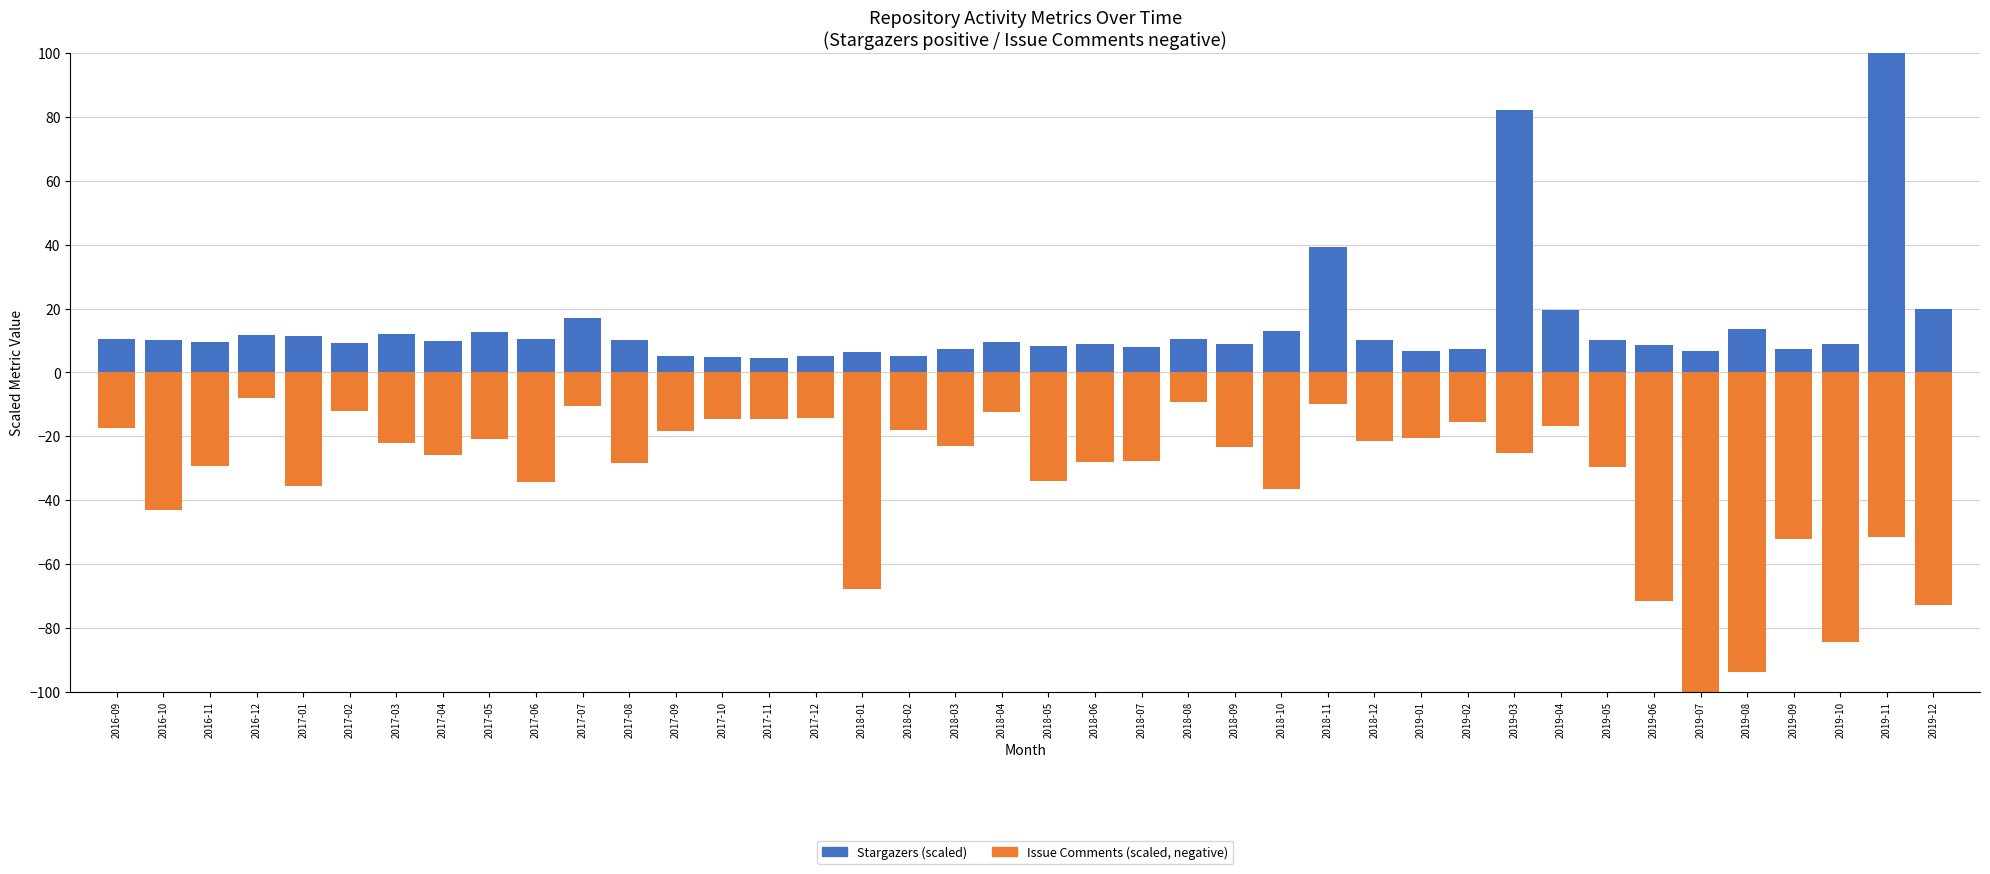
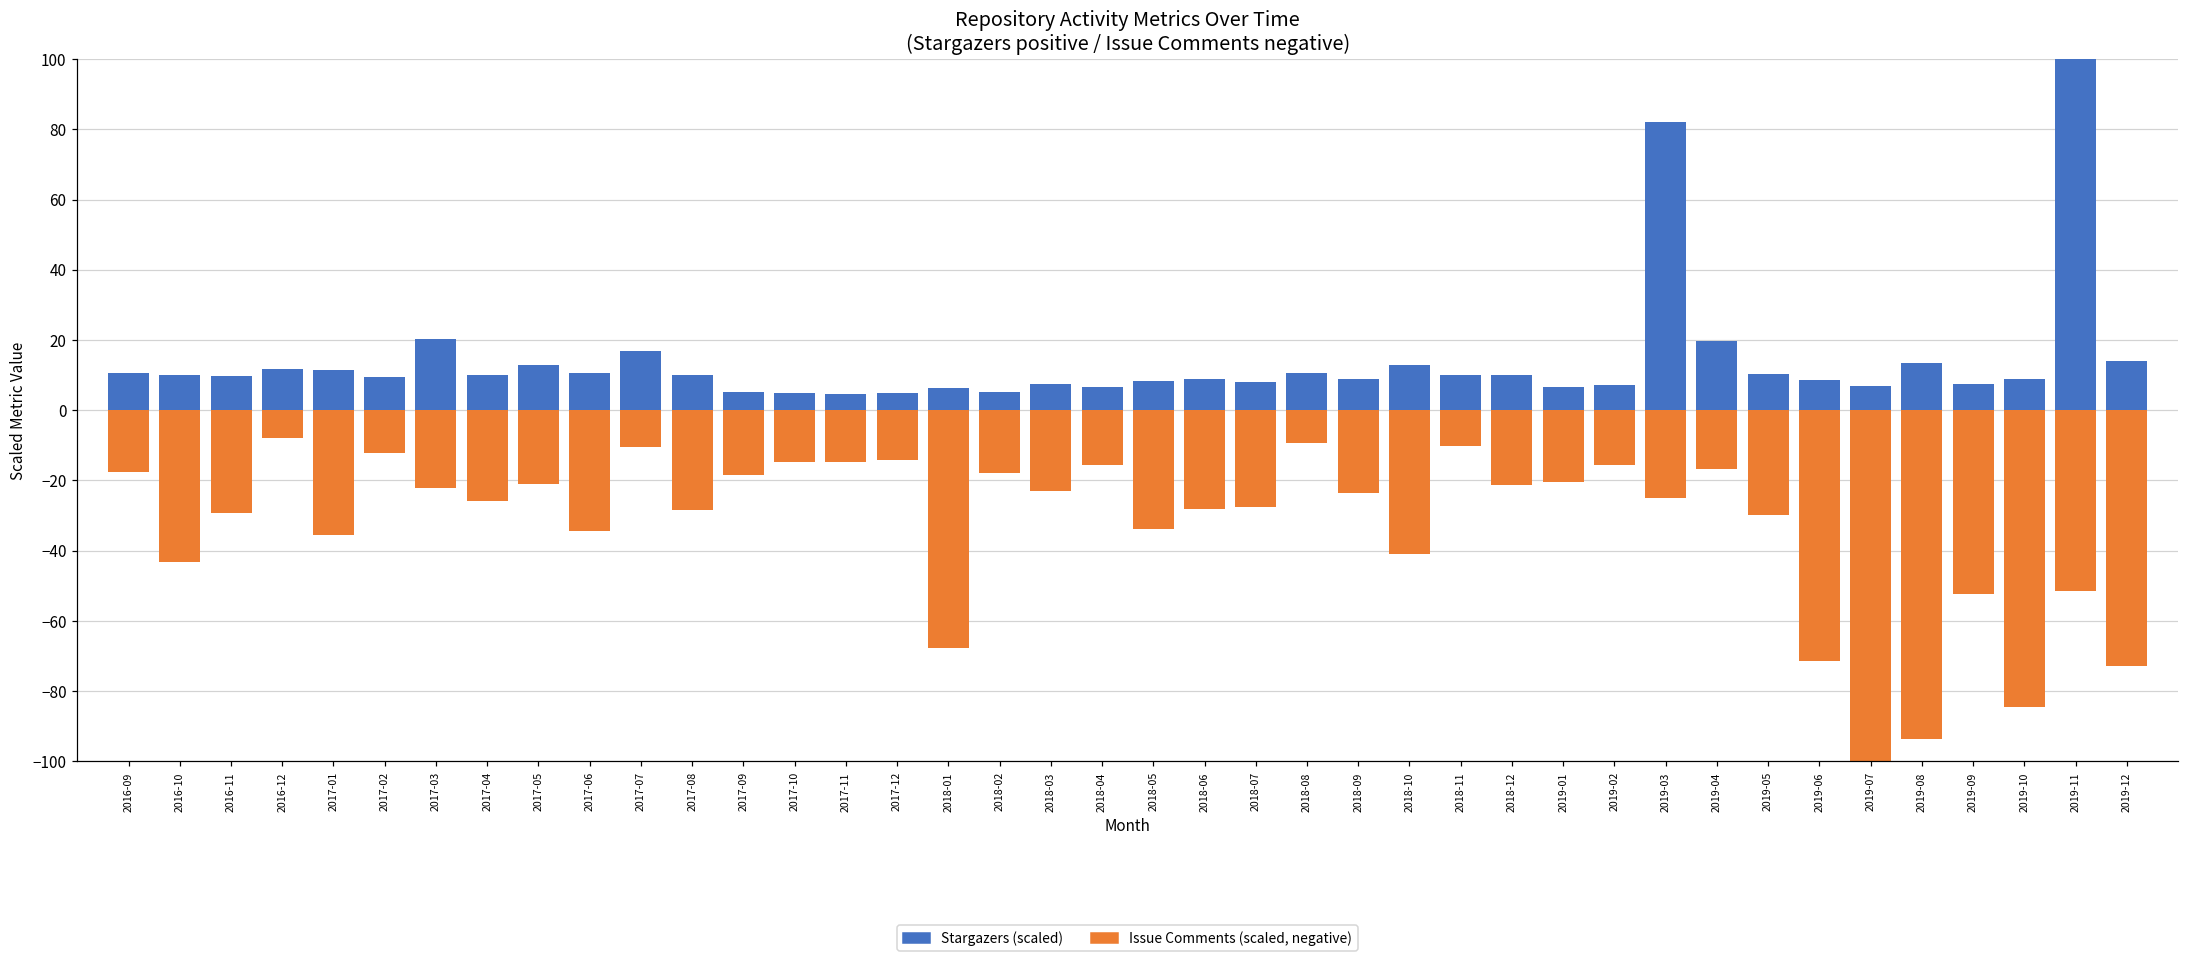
  {
    "Stargazers (scaled)": {
      "2016-09": 11,
      "2016-10": 10,
      "2016-11": 10,
      "2016-12": 12,
      "2017-01": 11,
      "2017-02": 9,
-     "2017-03": 12,
+     "2017-03": 20,
      "2017-04": 10,
      "2017-05": 13,
      "2017-06": 10,
      "2017-07": 17,
      "2017-08": 10,
      "2017-09": 5,
      "2017-10": 5,
      "2017-11": 5,
      "2017-12": 5,
      "2018-01": 6,
      "2018-02": 5,
      "2018-03": 7,
-     "2018-04": 10,
+     "2018-04": 7,
      "2018-05": 8,
      "2018-06": 9,
      "2018-07": 8,
      "2018-08": 11,
      "2018-09": 9,
      "2018-10": 13,
-     "2018-11": 39,
+     "2018-11": 10,
      "2018-12": 10,
      "2019-01": 7,
      "2019-02": 7,
      "2019-03": 82,
      "2019-04": 20,
      "2019-05": 10,
      "2019-06": 8,
      "2019-07": 7,
      "2019-08": 13,
      "2019-09": 7,
      "2019-10": 9,
      "2019-11": 100,
-     "2019-12": 20
+     "2019-12": 14
    },
    "Issue Comments (scaled, negative)": {
      "2016-09": -18,
      "2016-10": -43,
      "2016-11": -29,
      "2016-12": -8,
      "2017-01": -36,
      "2017-02": -12,
      "2017-03": -22,
      "2017-04": -26,
      "2017-05": -21,
      "2017-06": -34,
      "2017-07": -10,
      "2017-08": -28,
      "2017-09": -18,
      "2017-10": -15,
      "2017-11": -15,
      "2017-12": -14,
      "2018-01": -68,
      "2018-02": -18,
      "2018-03": -23,
-     "2018-04": -13,
+     "2018-04": -15,
      "2018-05": -34,
      "2018-06": -28,
      "2018-07": -28,
      "2018-08": -9,
      "2018-09": -23,
-     "2018-10": -36,
+     "2018-10": -41,
      "2018-11": -10,
      "2018-12": -21,
      "2019-01": -21,
      "2019-02": -15,
      "2019-03": -25,
      "2019-04": -17,
      "2019-05": -30,
      "2019-06": -72,
      "2019-07": -100,
      "2019-08": -94,
      "2019-09": -52,
      "2019-10": -85,
      "2019-11": -51,
      "2019-12": -73
    }
  }
